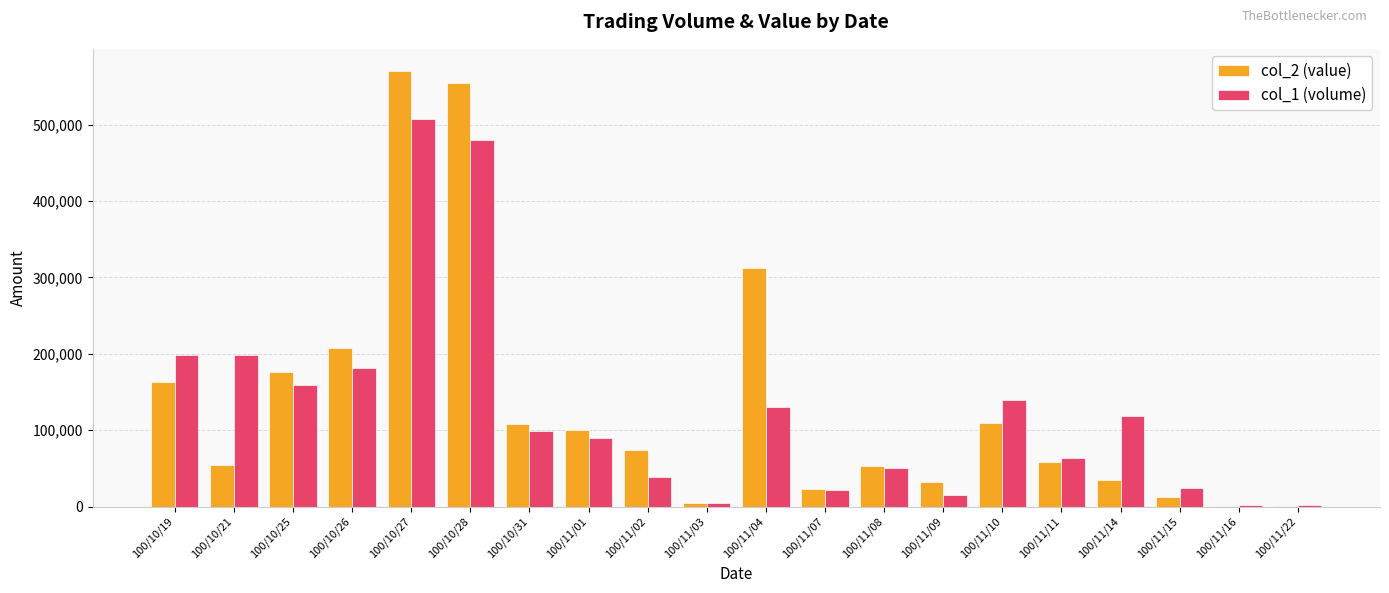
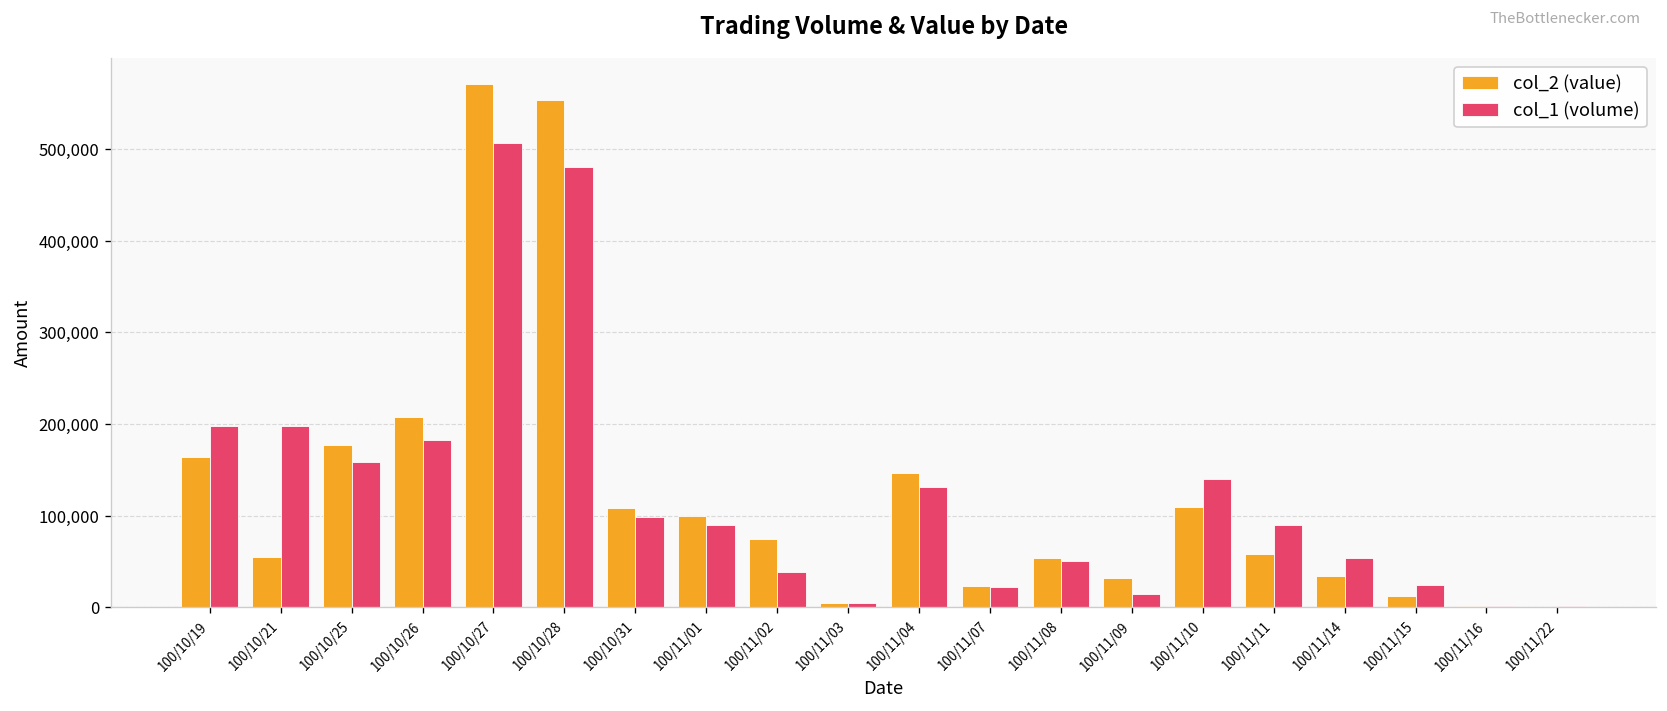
  {
    "col_2 (value)": {
      "100/10/19": "160,000",
      "100/10/21": "50,000",
      "100/10/25": "180,000",
      "100/10/26": "210,000",
      "100/10/27": "570,000",
      "100/10/28": "550,000",
      "100/10/31": "110,000",
      "100/11/01": "100,000",
      "100/11/02": "70,000",
      "100/11/03": "10,000",
-     "100/11/04": "310,000",
+     "100/11/04": "150,000",
      "100/11/07": "20,000",
      "100/11/08": "50,000",
      "100/11/09": "30,000",
      "100/11/10": "110,000",
      "100/11/11": "60,000",
      "100/11/14": "30,000",
      "100/11/15": "10,000"
    },
    "col_1 (volume)": {
      "100/10/19": "200,000",
      "100/10/21": "200,000",
      "100/10/25": "160,000",
      "100/10/26": "180,000",
      "100/10/27": "510,000",
      "100/10/28": "480,000",
      "100/10/31": "100,000",
      "100/11/01": "90,000",
      "100/11/02": "40,000",
      "100/11/03": "10,000",
      "100/11/04": "130,000",
      "100/11/07": "20,000",
      "100/11/08": "50,000",
      "100/11/09": "10,000",
      "100/11/10": "140,000",
-     "100/11/11": "60,000",
-     "100/11/14": "120,000",
+     "100/11/11": "90,000",
+     "100/11/14": "50,000",
      "100/11/15": "20,000"
    }
  }
